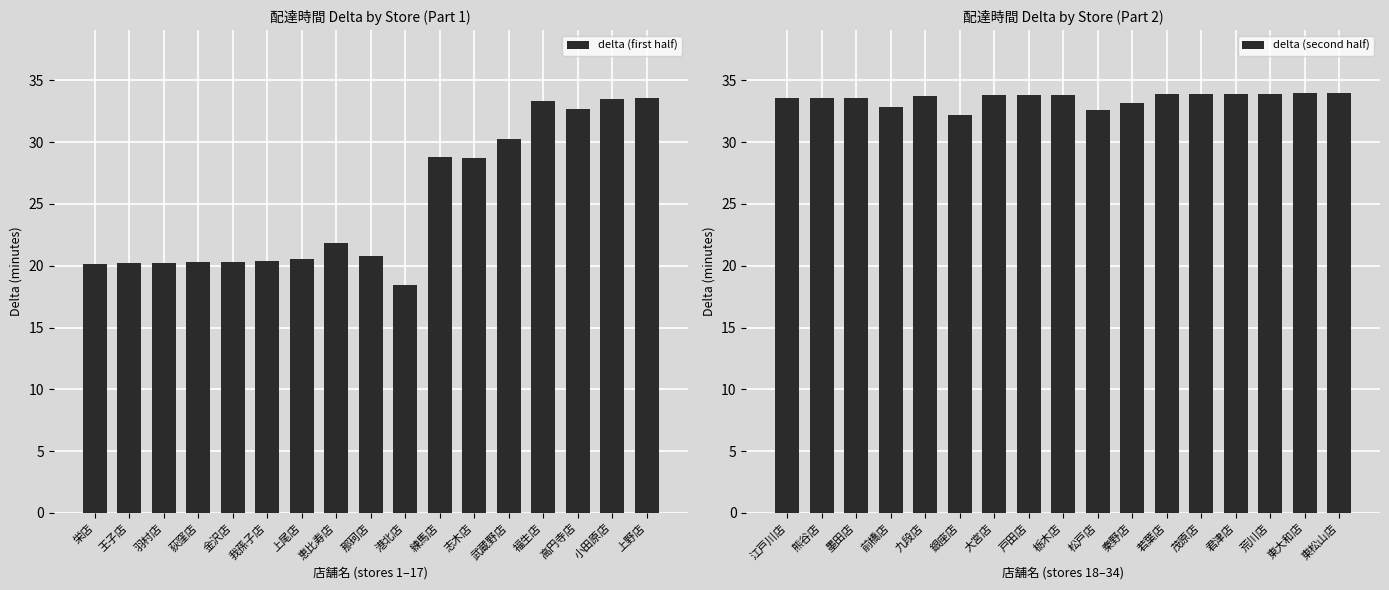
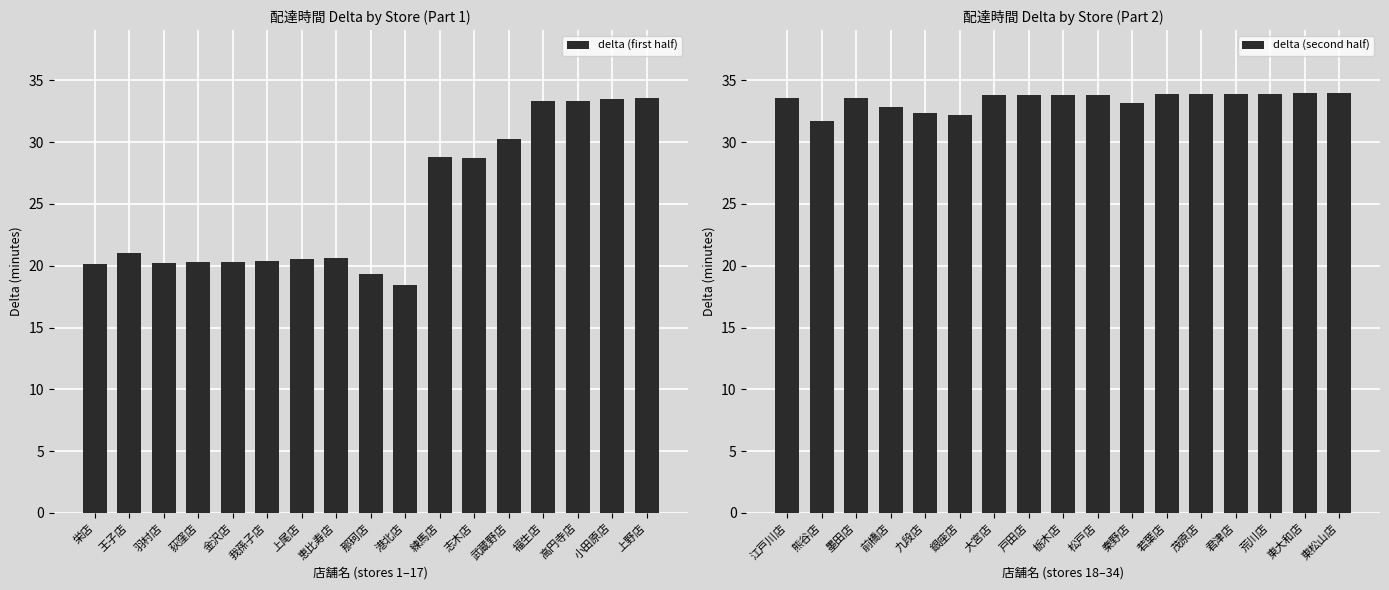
  {
    "配達時間 Delta by Store (Part 1)": {
      "栄店": 20.1,
-     "王子店": 20.2,
+     "王子店": 21.0,
      "羽村店": 20.3,
      "荻窪店": 20.3,
      "金沢店": 20.3,
      "我孫子店": 20.4,
      "上尾店": 20.5,
-     "恵比寿店": 21.9,
-     "那珂店": 20.8,
+     "恵比寿店": 20.7,
+     "那珂店": 19.3,
      "港北店": 18.4,
      "練馬店": 28.8,
      "志木店": 28.7,
      "武蔵野店": 30.2,
      "福生店": 33.3,
-     "高円寺店": 32.7,
+     "高円寺店": 33.3,
      "小田原店": 33.5,
      "上野店": 33.6
    },
    "配達時間 Delta by Store (Part 2)": {
      "江戸川店": 33.6,
-     "熊谷店": 33.6,
+     "熊谷店": 31.7,
      "墨田店": 33.6,
      "前橋店": 32.8,
-     "九段店": 33.8,
+     "九段店": 32.4,
      "銀座店": 32.2,
      "大宮店": 33.8,
      "戸田店": 33.8,
      "栃木店": 33.9,
-     "松戸店": 32.6,
+     "松戸店": 33.9,
      "秦野店": 33.2,
      "若葉店": 33.9,
      "茂原店": 33.9,
      "君津店": 33.9,
      "荒川店": 33.9,
      "東大和店": 34.0,
      "東松山店": 34.0
    }
  }
